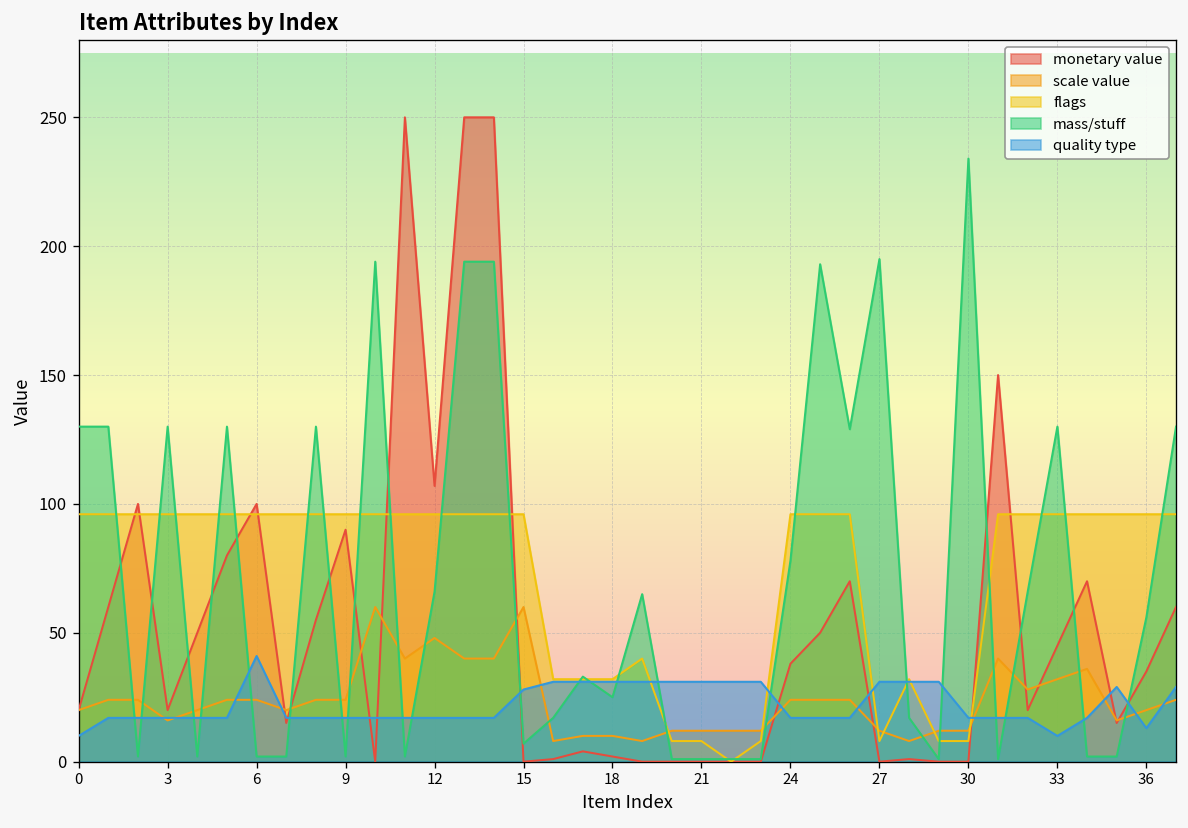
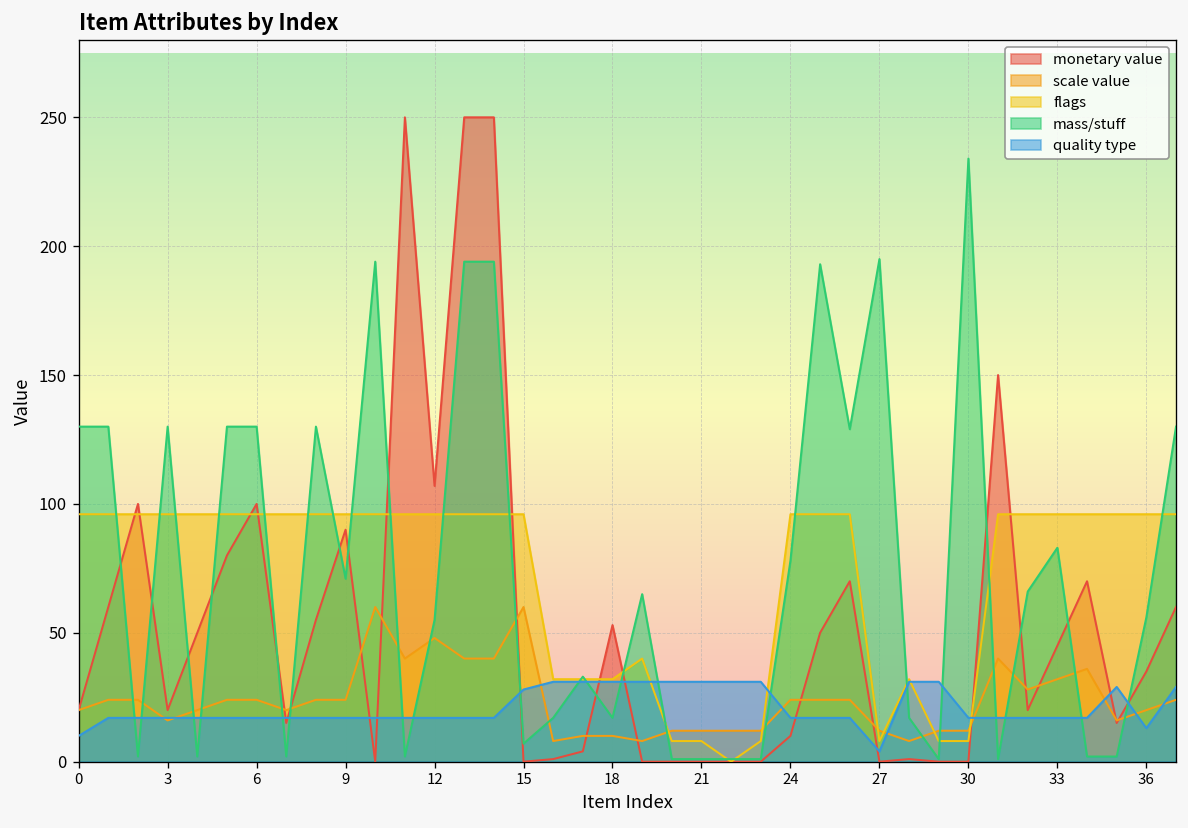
  {
    "monetary value": {
      "3": 20,
      "6": 100,
      "9": 90,
      "12": 107,
      "15": 0,
-     "18": 2,
-     "24": 38,
+     "18": 53,
+     "24": 10,
      "27": 0,
      "30": 0,
      "33": 45,
      "36": 35
    },
    "mass/stuff": {
      "0": 130,
      "3": 130,
-     "6": 2,
-     "9": 2,
-     "12": 66,
+     "6": 130,
+     "9": 71,
+     "12": 55,
      "15": 7,
-     "18": 25,
+     "18": 17,
      "24": 78,
      "27": 195,
      "30": 234,
-     "33": 130,
+     "33": 83,
      "36": 56
    },
    "quality type": {
      "0": 10,
-     "6": 41,
+     "6": 17,
      "9": 17,
      "12": 17,
      "15": 28,
      "21": 31,
      "24": 17,
-     "27": 31,
+     "27": 4,
      "30": 17,
-     "33": 10,
+     "33": 17,
      "36": 13
    }
  }
